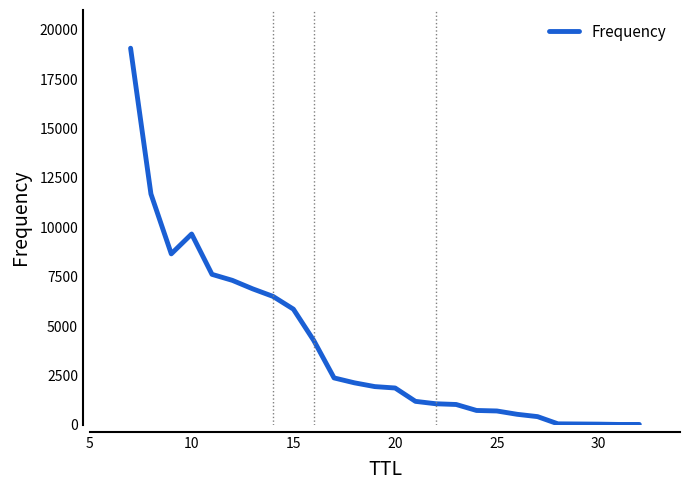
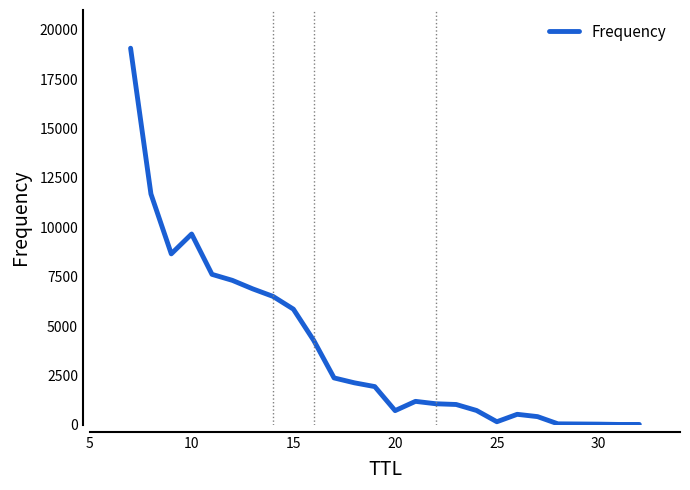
  {
    "10": 9700,
    "15": 5900,
-   "20": 1900,
-   "25": 700,
+   "20": 700,
+   "25": 200,
    "30": 0
  }
